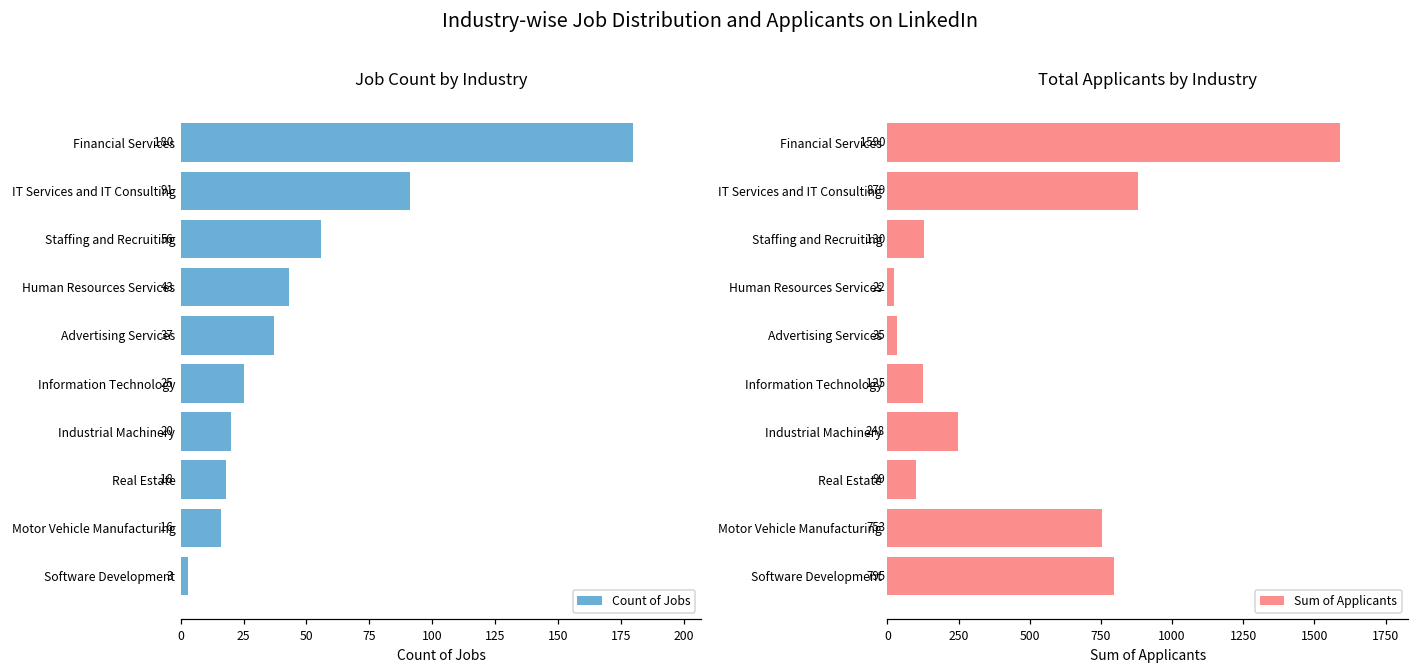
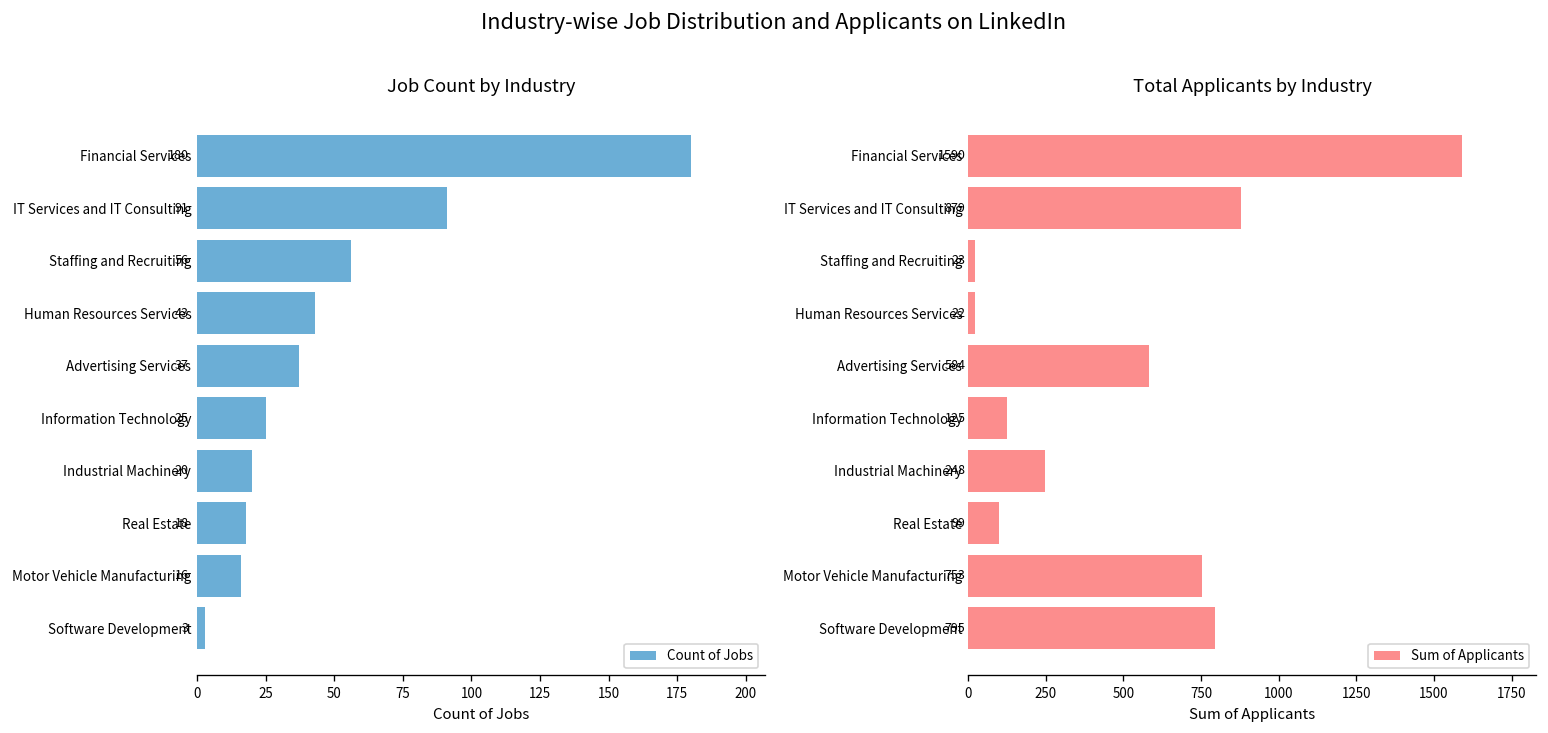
  {
    "Job Count by Industry": {
      "Software Development": 3
    },
    "Total Applicants by Industry": {
-     "Staffing and Recruiting": 130,
+     "Staffing and Recruiting": 23,
      "Human Resources Services": 22,
-     "Advertising Services": 35
+     "Advertising Services": 584
    }
  }
